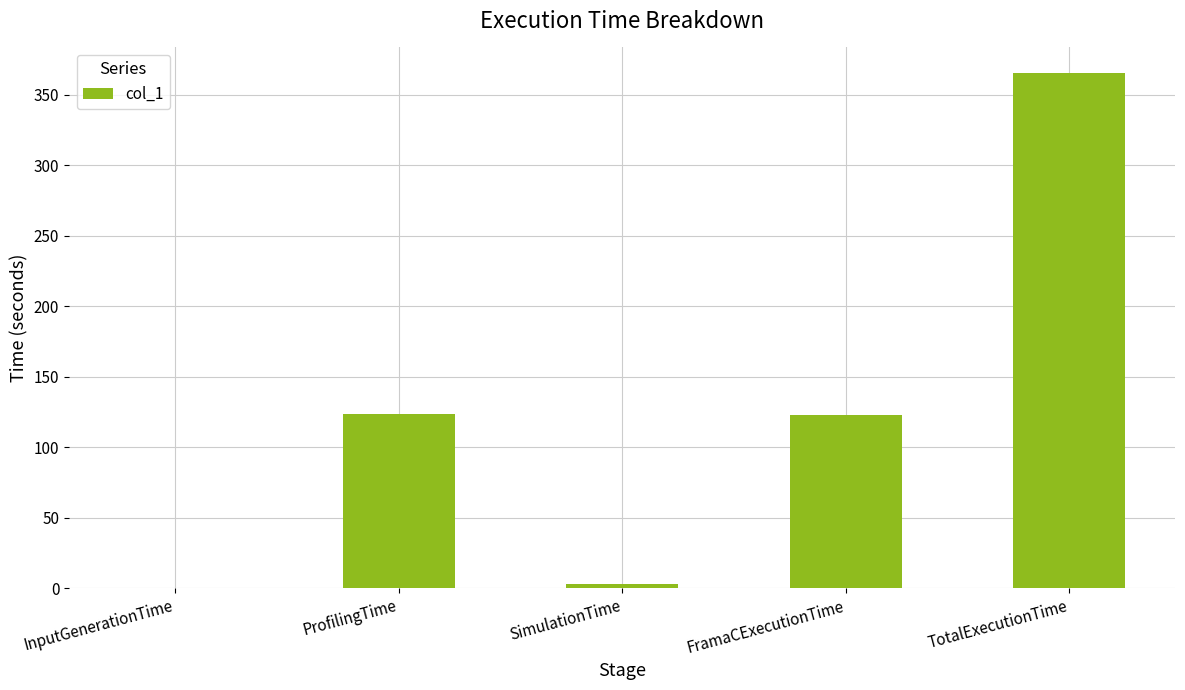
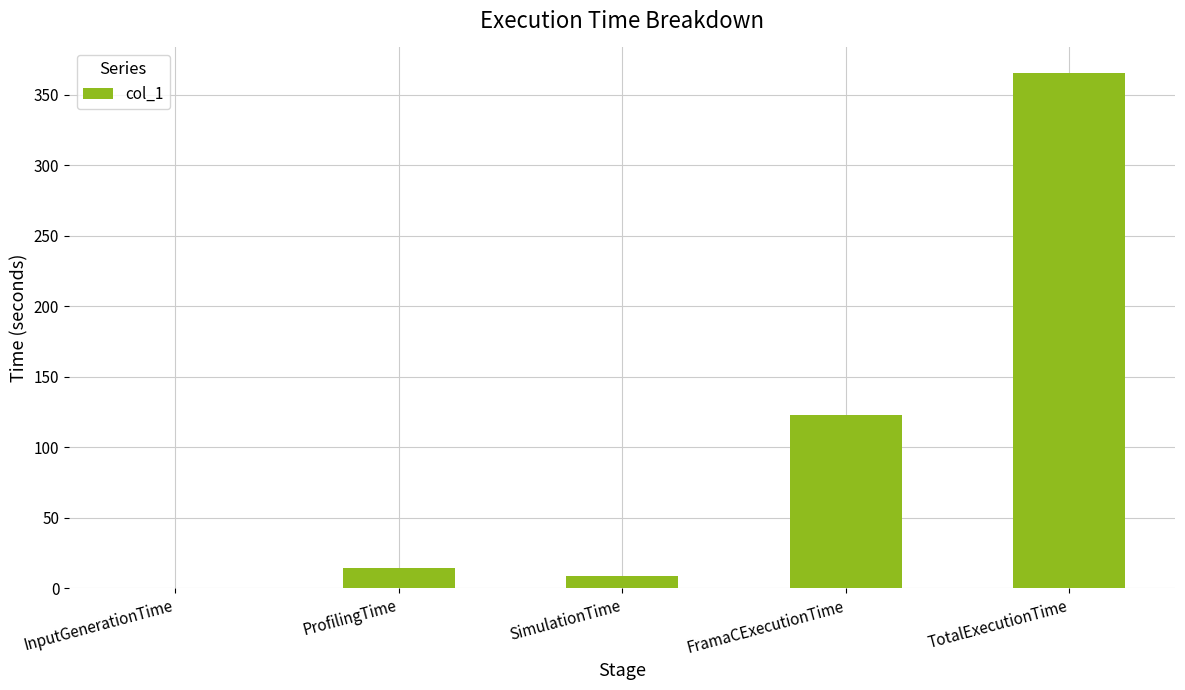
  {
-   "ProfilingTime": 124,
-   "SimulationTime": 3,
+   "ProfilingTime": 14,
+   "SimulationTime": 8,
    "FramaCExecutionTime": 123,
    "TotalExecutionTime": 365
  }
